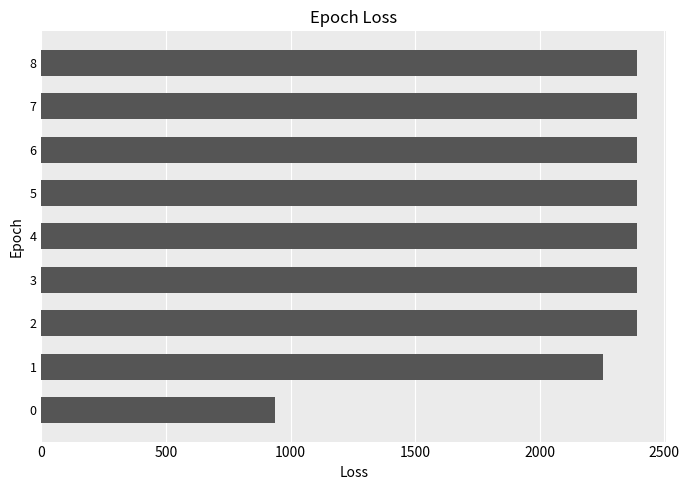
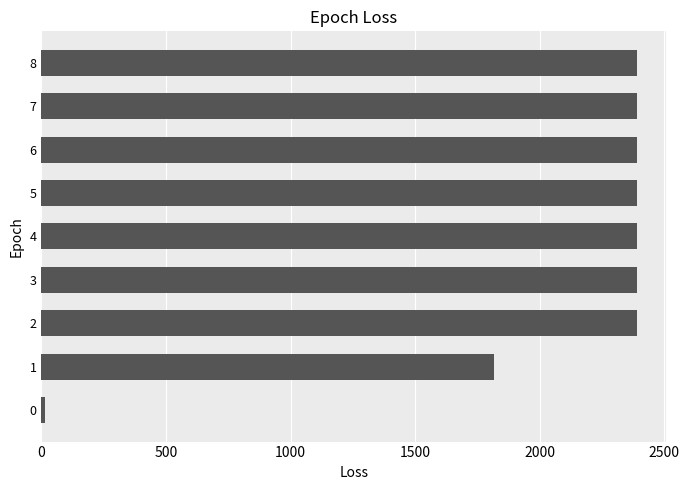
  {
    "8": 2390,
    "7": 2390,
    "6": 2390,
    "5": 2390,
    "4": 2390,
    "3": 2390,
    "2": 2390,
-   "1": 2250,
-   "0": 940
+   "1": 1820,
+   "0": 20
  }
